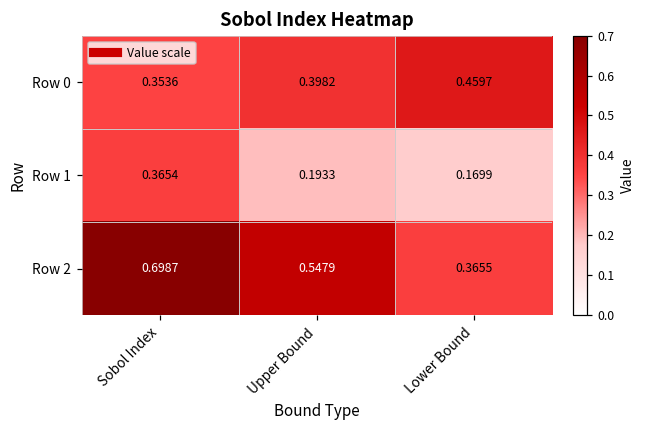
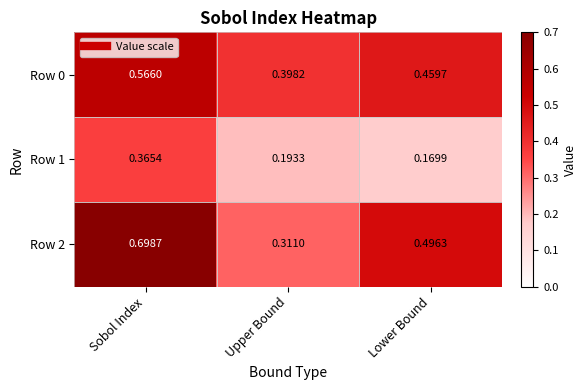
  {
    "Row 0": {
-     "Sobol Index": 0.3536,
+     "Sobol Index": 0.5660,
      "Upper Bound": 0.3982,
      "Lower Bound": 0.4597
    },
    "Row 1": {
      "Sobol Index": 0.3654,
      "Upper Bound": 0.1933,
      "Lower Bound": 0.1699
    },
    "Row 2": {
      "Sobol Index": 0.6987,
-     "Upper Bound": 0.5479,
-     "Lower Bound": 0.3655
+     "Upper Bound": 0.3110,
+     "Lower Bound": 0.4963
    }
  }
